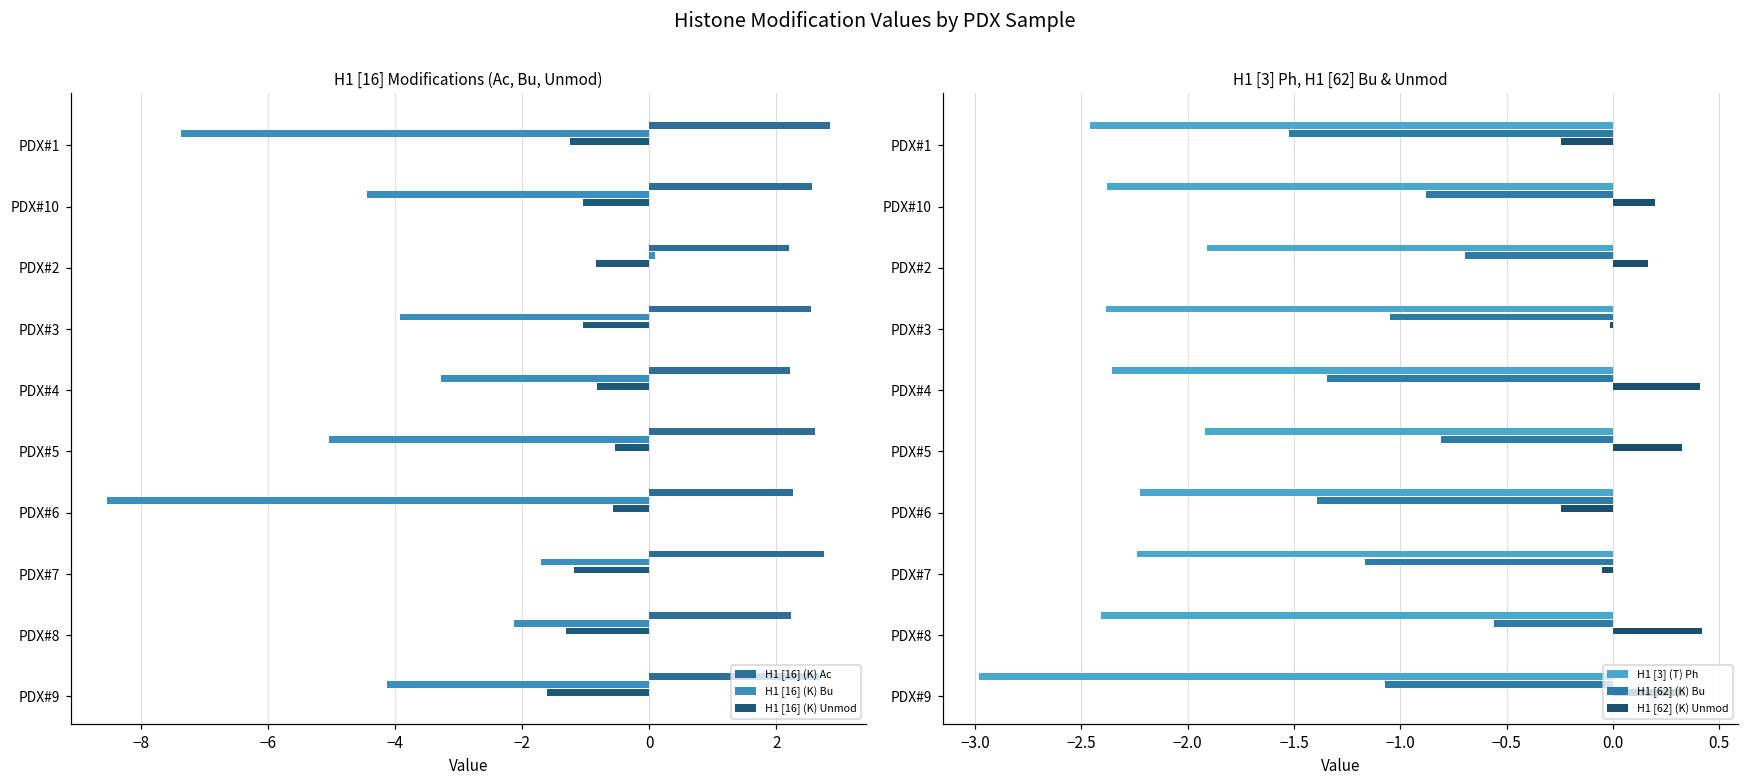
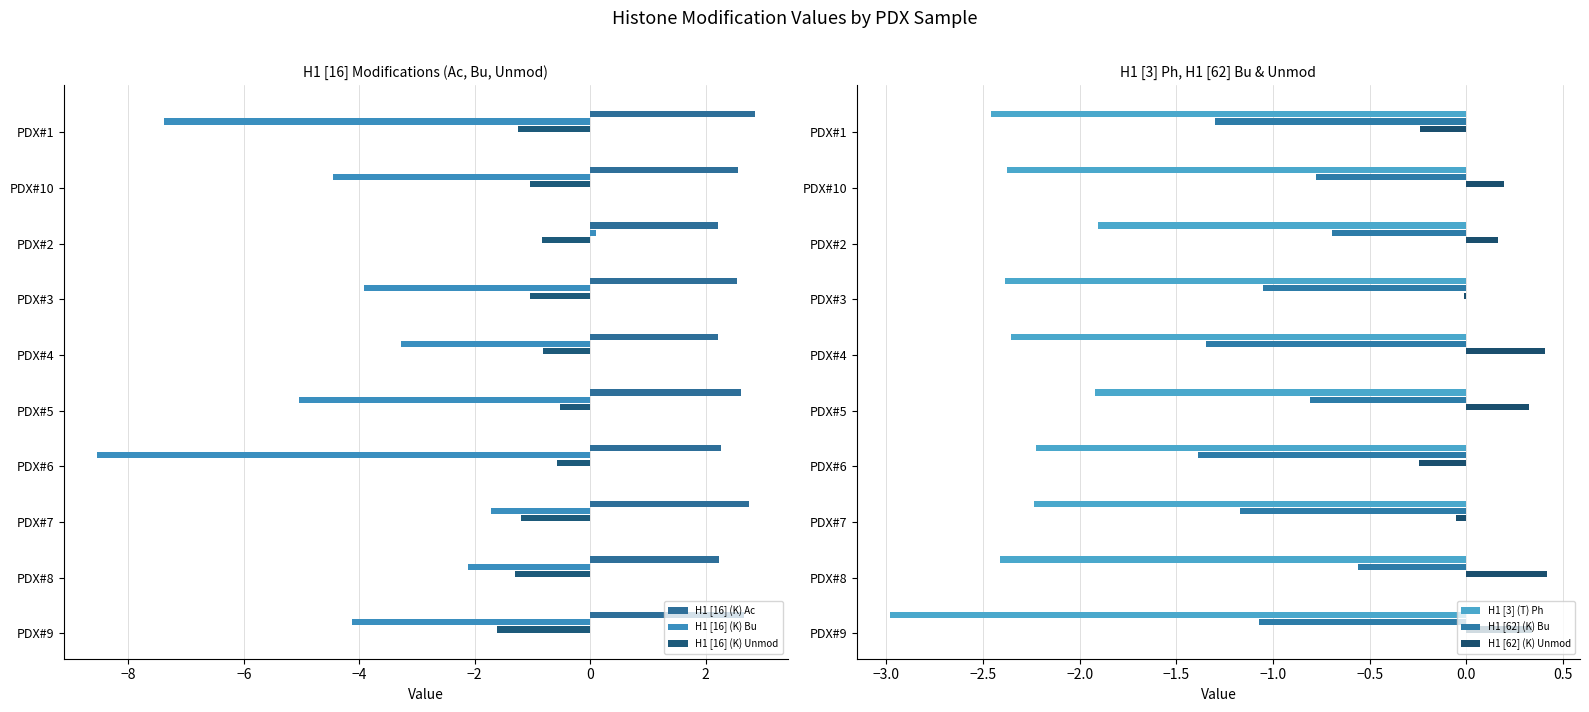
  {
    "H1 [3] Ph, H1 [62] Bu & Unmod": {
      "H1 [3] (T) Ph": {
        "PDX#1": -2.46,
        "PDX#10": -2.38,
        "PDX#2": -1.91,
        "PDX#3": -2.38,
        "PDX#4": -2.36,
        "PDX#5": -1.92,
        "PDX#6": -2.23,
        "PDX#7": -2.24,
        "PDX#8": -2.41,
        "PDX#9": -2.98
      },
      "H1 [62] (K) Bu": {
-       "PDX#1": -1.52,
-       "PDX#10": -0.88,
+       "PDX#1": -1.30,
+       "PDX#10": -0.78,
        "PDX#2": -0.70,
        "PDX#3": -1.05,
        "PDX#4": -1.34,
        "PDX#5": -0.81,
        "PDX#6": -1.39,
        "PDX#7": -1.17,
        "PDX#8": -0.56,
        "PDX#9": -1.07
      },
      "H1 [62] (K) Unmod": {
        "PDX#1": -0.24,
        "PDX#10": 0.20,
        "PDX#2": 0.17,
        "PDX#3": -0.01,
        "PDX#4": 0.41,
        "PDX#5": 0.33,
        "PDX#6": -0.24,
        "PDX#7": -0.05,
        "PDX#8": 0.42
      }
    }
  }
